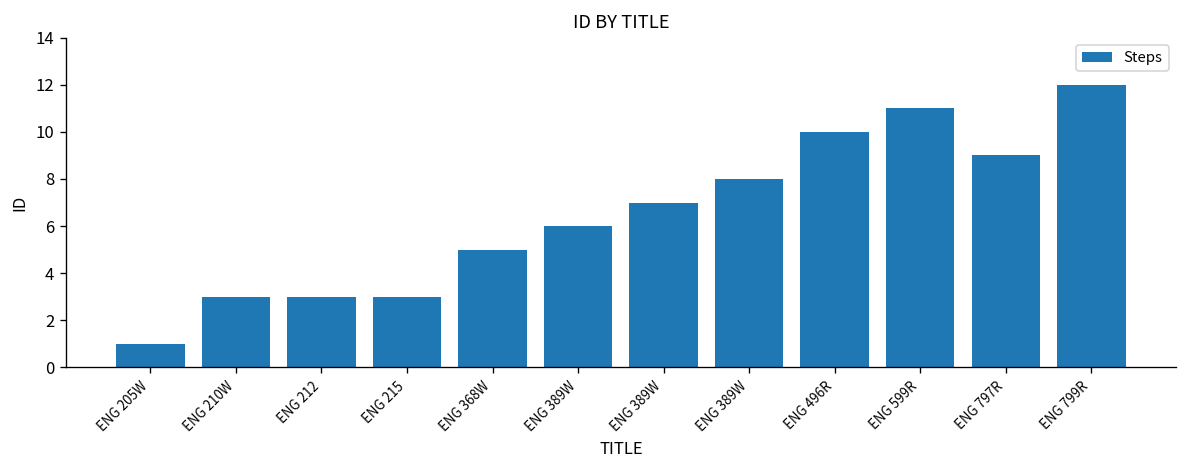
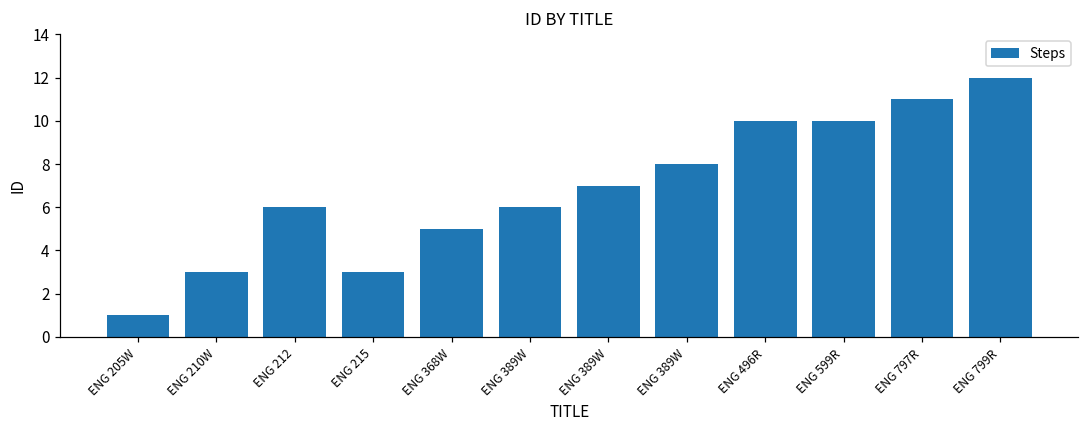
  {
    "ENG 205W": 1,
    "ENG 210W": 3,
-   "ENG 212": 3,
+   "ENG 212": 6,
    "ENG 215": 3,
    "ENG 368W": 5,
    "ENG 496R": 10,
-   "ENG 599R": 11,
-   "ENG 797R": 9,
+   "ENG 599R": 10,
+   "ENG 797R": 11,
    "ENG 799R": 12
  }
